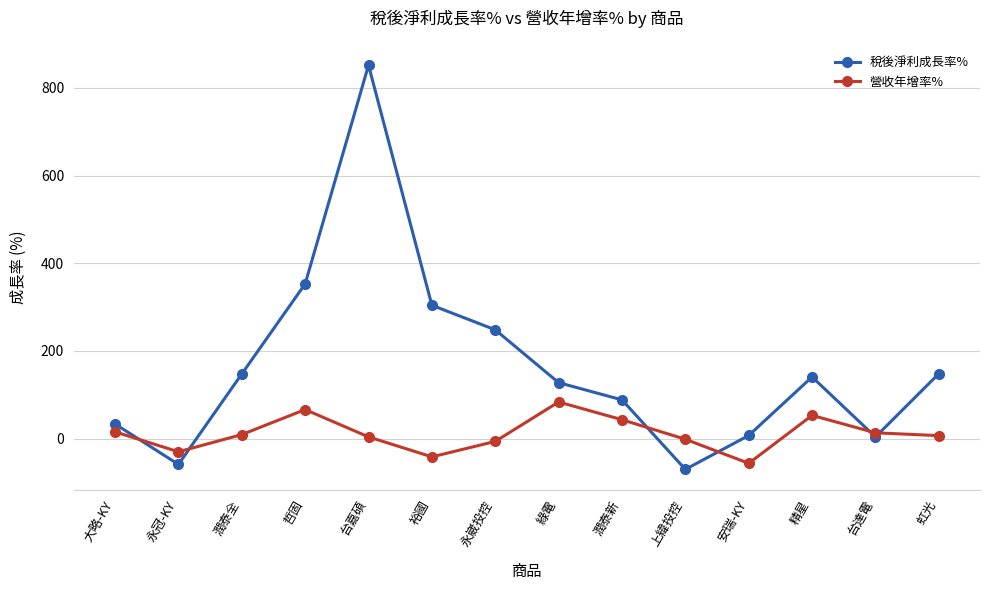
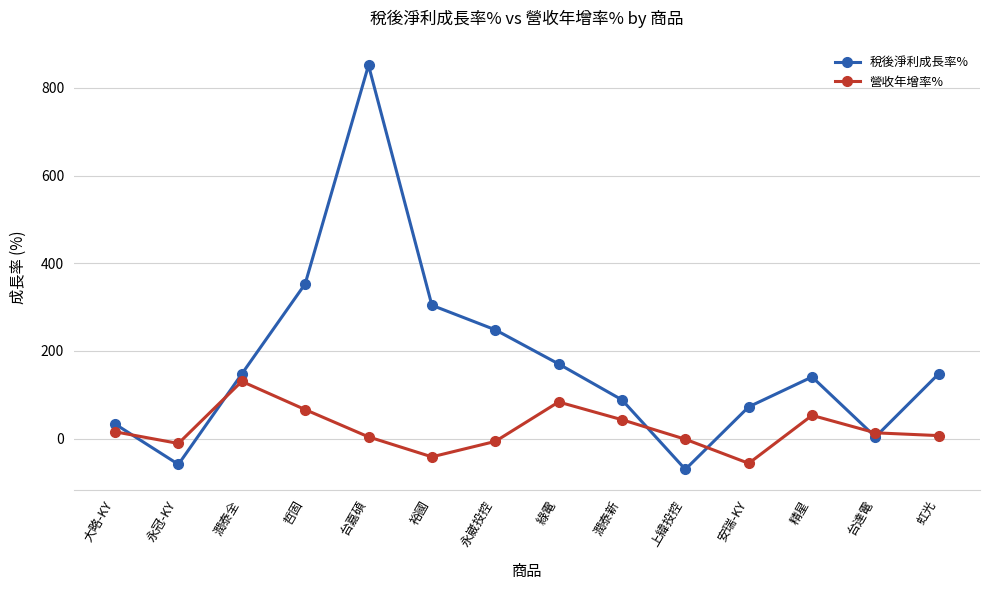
  {
    "稅後淨利成長率%": {
      "大略-KY": 30,
      "永冠-KY": -60,
      "潤泰全": 150,
      "哲固": 350,
      "台嘉碩": 850,
      "裕國": 300,
      "永崴投控": 250,
-     "綠電": 130,
+     "綠電": 170,
      "潤泰新": 90,
      "上緯投控": -70,
-     "安瑞-KY": 10,
+     "安瑞-KY": 70,
      "精星": 140,
      "台達電": 0,
      "虹光": 150
    },
    "營收年增率%": {
      "大略-KY": 20,
-     "永冠-KY": -30,
-     "潤泰全": 10,
+     "永冠-KY": -10,
+     "潤泰全": 130,
      "哲固": 70,
      "台嘉碩": 0,
      "裕國": -40,
      "永崴投控": -10,
      "綠電": 80,
      "潤泰新": 40,
      "上緯投控": 0,
      "安瑞-KY": -60,
      "精星": 50,
      "台達電": 10,
      "虹光": 10
    }
  }
